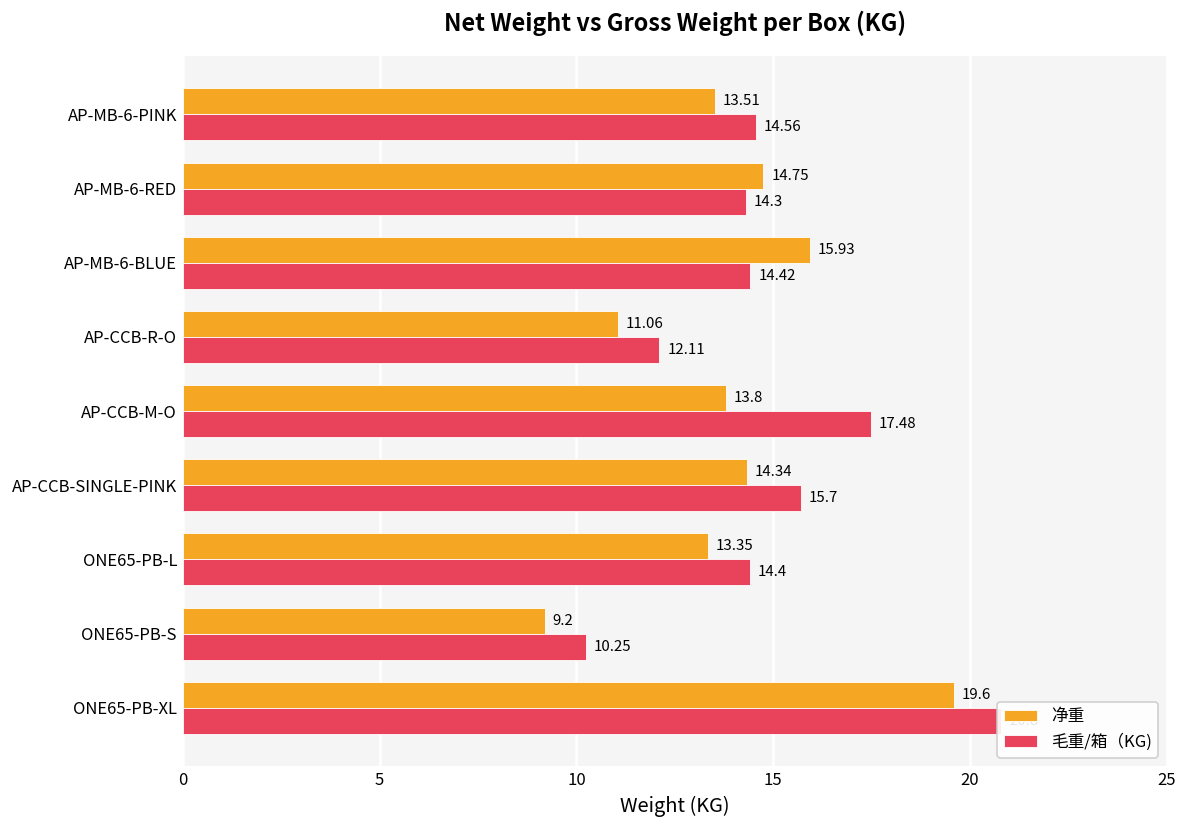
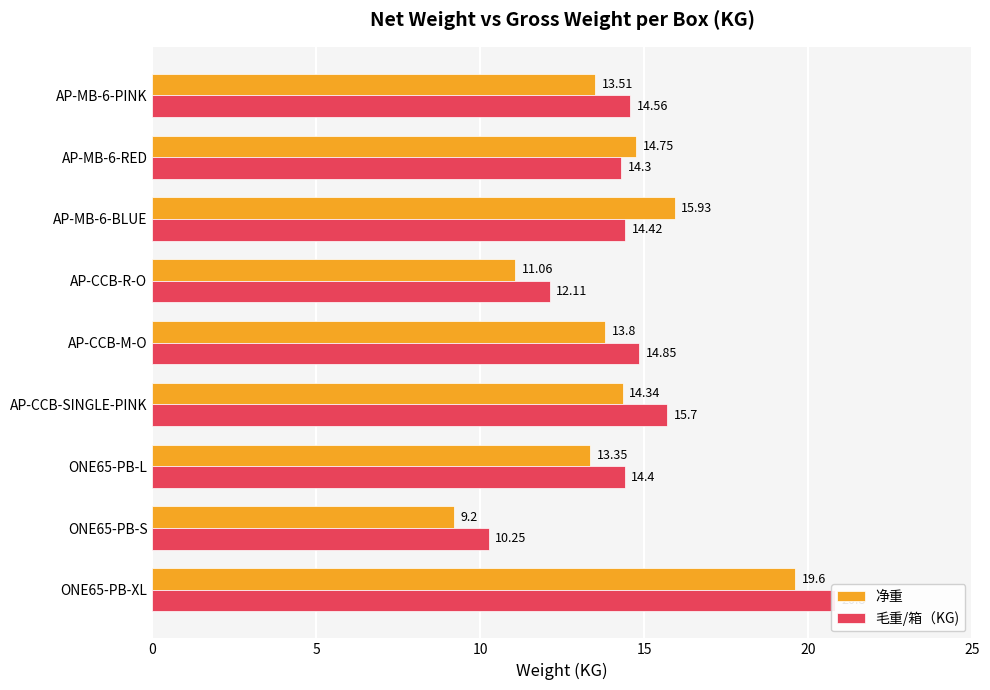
  {
    "净重": {
      "AP-MB-6-PINK": 13.51,
      "AP-MB-6-RED": 14.75,
      "AP-MB-6-BLUE": 15.93,
      "AP-CCB-R-O": 11.06,
      "AP-CCB-M-O": 13.8,
      "AP-CCB-SINGLE-PINK": 14.34,
      "ONE65-PB-L": 13.35,
      "ONE65-PB-S": 9.2,
      "ONE65-PB-XL": 19.6
    },
    "毛重/箱（KG)": {
      "AP-MB-6-PINK": 14.56,
      "AP-MB-6-RED": 14.3,
      "AP-MB-6-BLUE": 14.42,
      "AP-CCB-R-O": 12.11,
-     "AP-CCB-M-O": 17.48,
+     "AP-CCB-M-O": 14.85,
      "AP-CCB-SINGLE-PINK": 15.7,
      "ONE65-PB-L": 14.4,
      "ONE65-PB-S": 10.25
    }
  }
